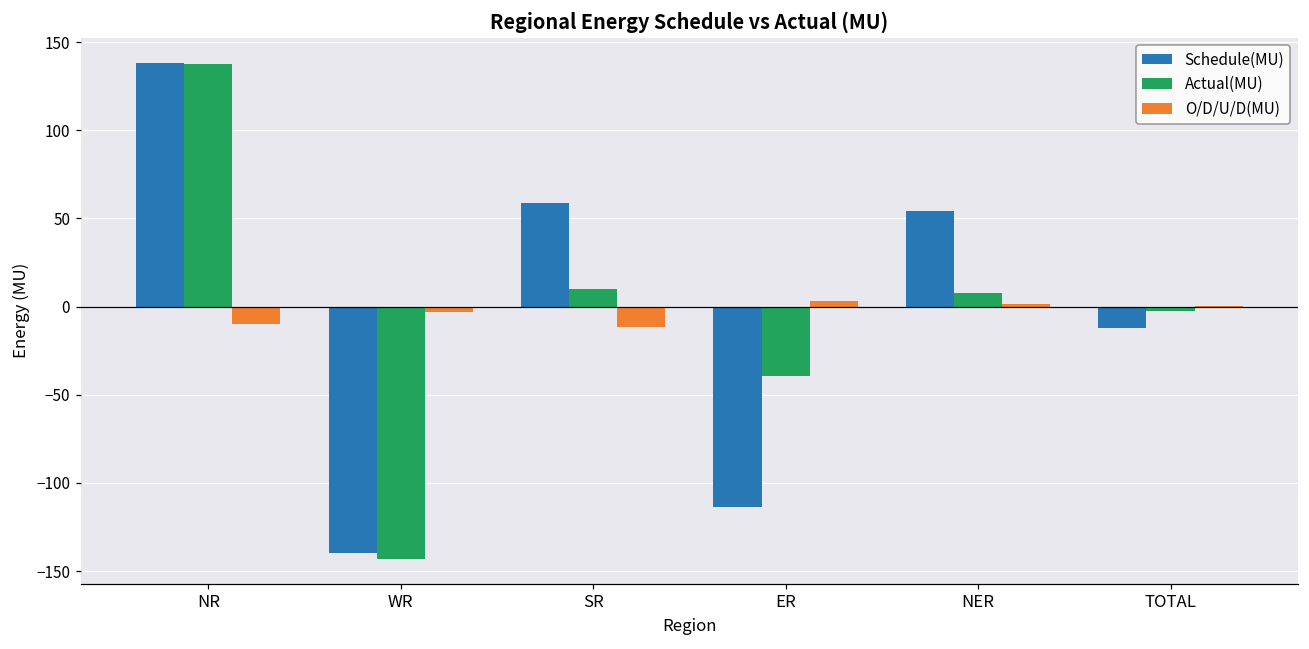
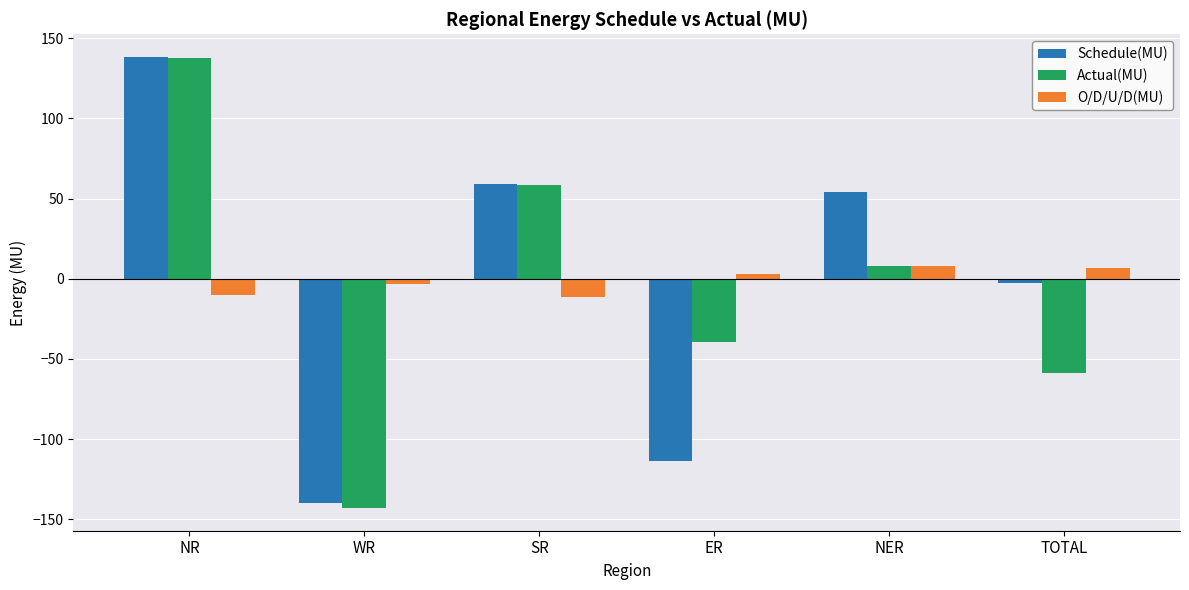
  {
    "Schedule(MU)": {
      "NR": 138,
      "WR": -140,
      "SR": 59,
      "ER": -114,
      "NER": 54,
-     "TOTAL": -12
+     "TOTAL": -3
    },
    "Actual(MU)": {
      "NR": 138,
      "WR": -143,
-     "SR": 10,
+     "SR": 59,
      "ER": -39,
      "NER": 8,
-     "TOTAL": -2
+     "TOTAL": -59
    },
    "O/D/U/D(MU)": {
      "NR": -10,
      "WR": -3,
      "SR": -11,
      "ER": 3,
-     "NER": 2,
-     "TOTAL": 0
+     "NER": 8,
+     "TOTAL": 7
    }
  }
